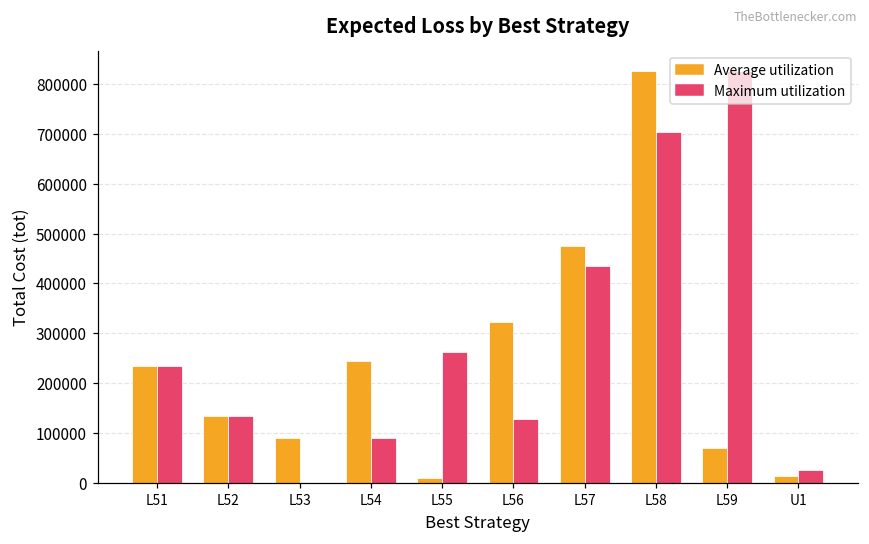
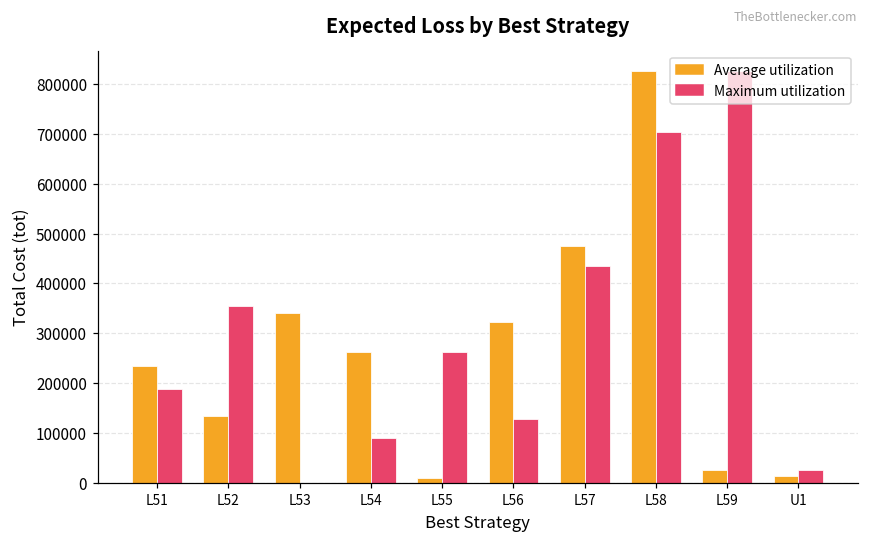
  {
    "Average utilization": {
      "L51": 230000,
      "L52": 130000,
-     "L53": 90000,
-     "L54": 240000,
+     "L53": 340000,
+     "L54": 260000,
      "L55": 10000,
      "L56": 320000,
      "L57": 470000,
      "L58": 820000,
-     "L59": 70000,
+     "L59": 30000,
      "U1": 10000
    },
    "Maximum utilization": {
-     "L51": 230000,
-     "L52": 130000,
+     "L51": 190000,
+     "L52": 360000,
      "L53": 0,
      "L54": 90000,
      "L55": 260000,
      "L56": 130000,
      "L57": 430000,
      "L58": 700000,
      "U1": 30000
    }
  }
